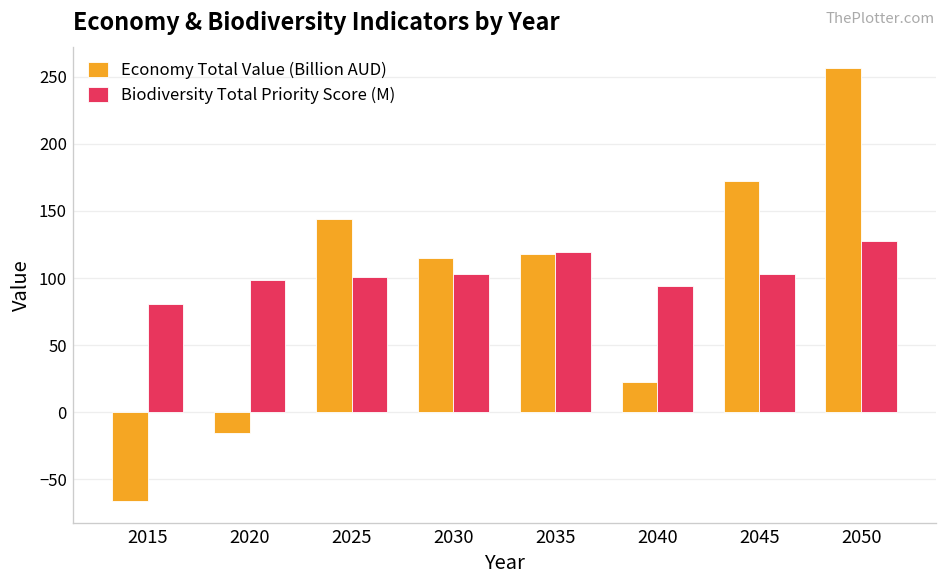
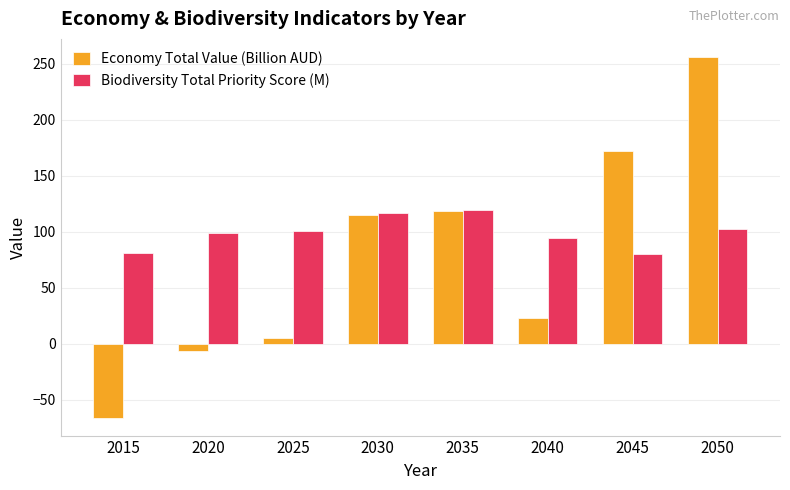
  {
    "Economy Total Value (Billion AUD)": {
      "2015": -66,
-     "2020": -15,
-     "2025": 144,
+     "2020": -7,
+     "2025": 5,
      "2030": 115,
      "2035": 118,
      "2040": 23,
      "2045": 172,
      "2050": 256
    },
    "Biodiversity Total Priority Score (M)": {
      "2015": 81,
      "2020": 99,
      "2025": 101,
-     "2030": 103,
+     "2030": 117,
      "2035": 120,
      "2040": 94,
-     "2045": 103,
-     "2050": 127
+     "2045": 80,
+     "2050": 103
    }
  }
